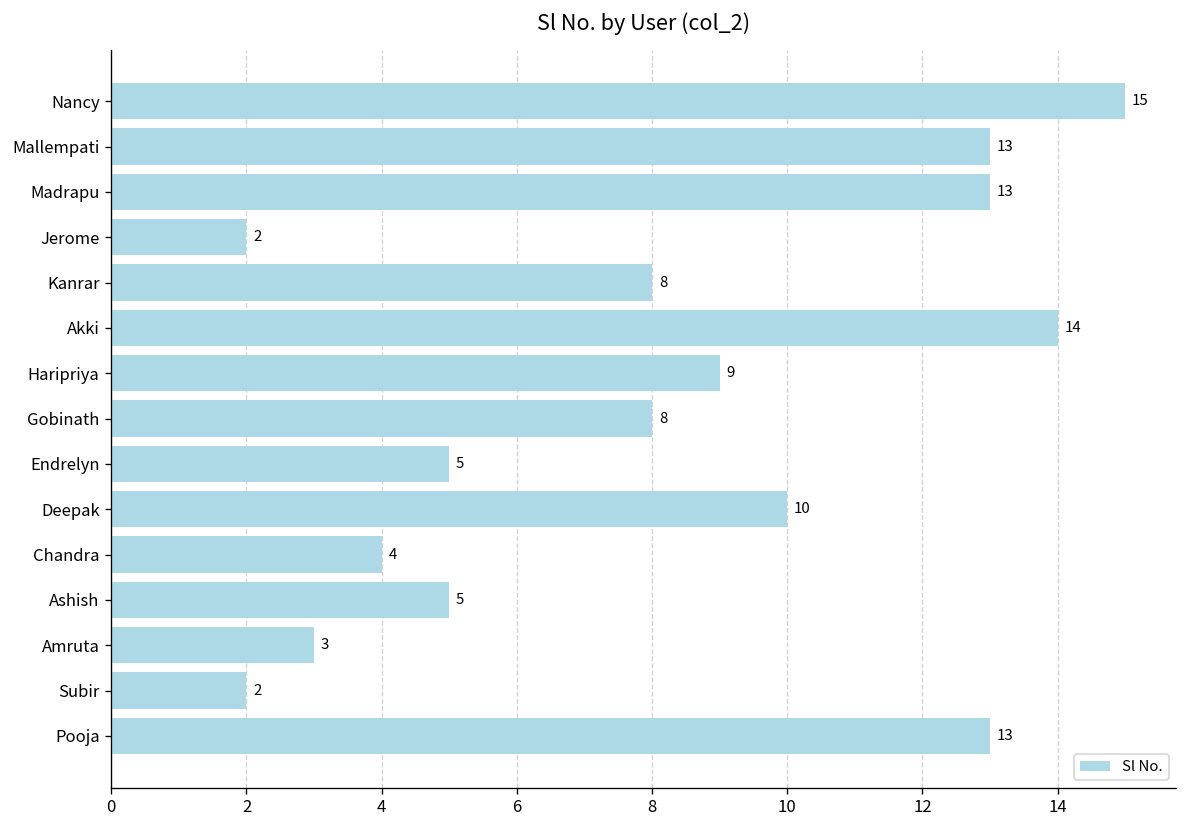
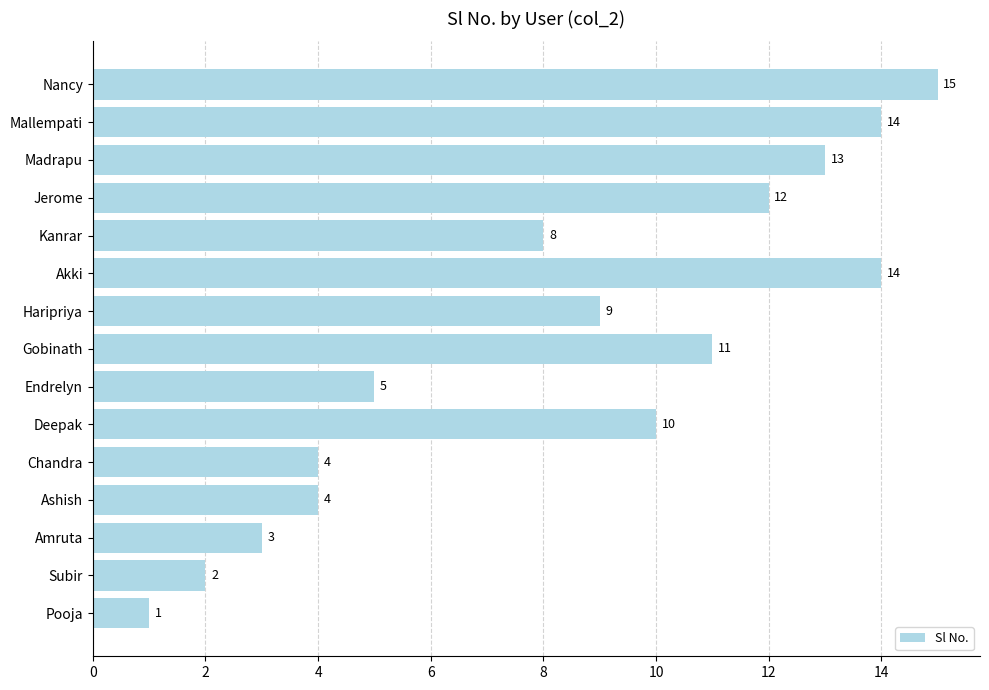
  {
    "Nancy": 15,
-   "Mallempati": 13,
+   "Mallempati": 14,
    "Madrapu": 13,
-   "Jerome": 2,
+   "Jerome": 12,
    "Kanrar": 8,
    "Akki": 14,
    "Haripriya": 9,
-   "Gobinath": 8,
+   "Gobinath": 11,
    "Endrelyn": 5,
    "Deepak": 10,
    "Chandra": 4,
-   "Ashish": 5,
+   "Ashish": 4,
    "Amruta": 3,
    "Subir": 2,
-   "Pooja": 13
+   "Pooja": 1
  }
